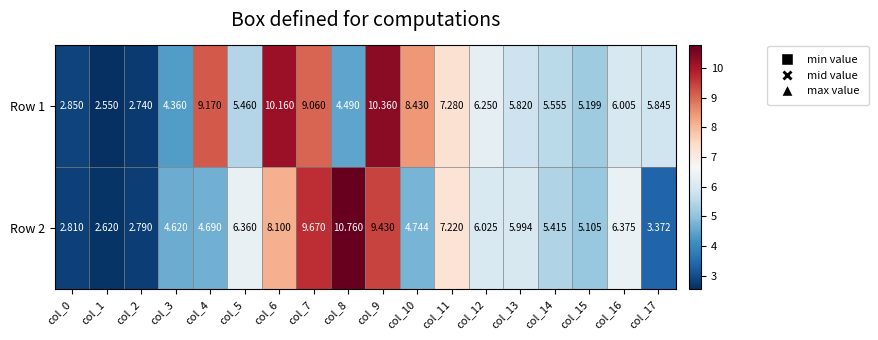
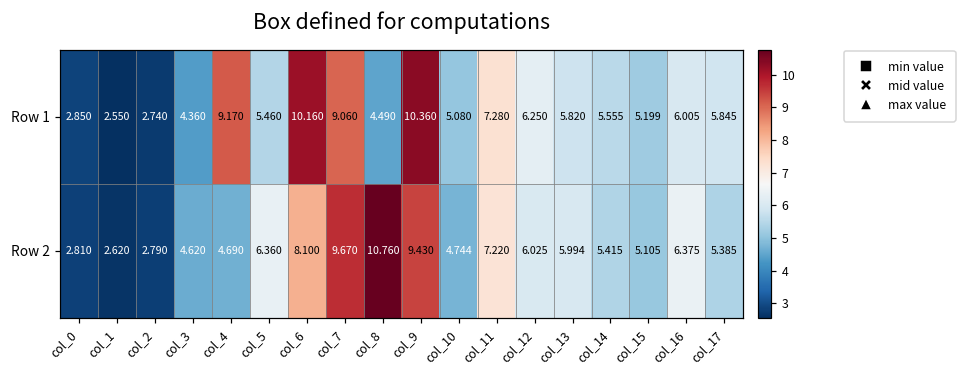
  {
    "Row 1": {
      "col_0": 2.850,
      "col_1": 2.550,
      "col_2": 2.740,
      "col_3": 4.360,
      "col_4": 9.170,
      "col_5": 5.460,
      "col_6": 10.160,
      "col_7": 9.060,
      "col_8": 4.490,
      "col_9": 10.360,
-     "col_10": 8.430,
+     "col_10": 5.080,
      "col_11": 7.280,
      "col_12": 6.250,
      "col_13": 5.820,
      "col_14": 5.555,
      "col_15": 5.199,
      "col_16": 6.005,
      "col_17": 5.845
    },
    "Row 2": {
      "col_0": 2.810,
      "col_1": 2.620,
      "col_2": 2.790,
      "col_3": 4.620,
      "col_4": 4.690,
      "col_5": 6.360,
      "col_6": 8.100,
      "col_7": 9.670,
      "col_8": 10.760,
      "col_9": 9.430,
      "col_10": 4.744,
      "col_11": 7.220,
      "col_12": 6.025,
      "col_13": 5.994,
      "col_14": 5.415,
      "col_15": 5.105,
      "col_16": 6.375,
-     "col_17": 3.372
+     "col_17": 5.385
    }
  }
